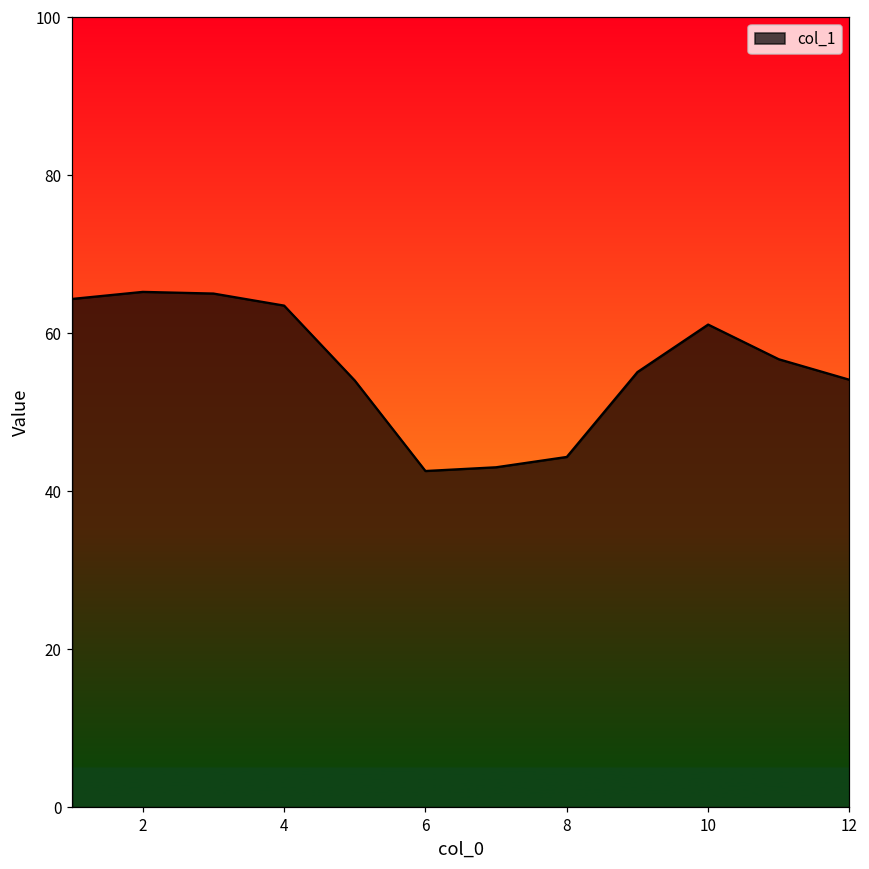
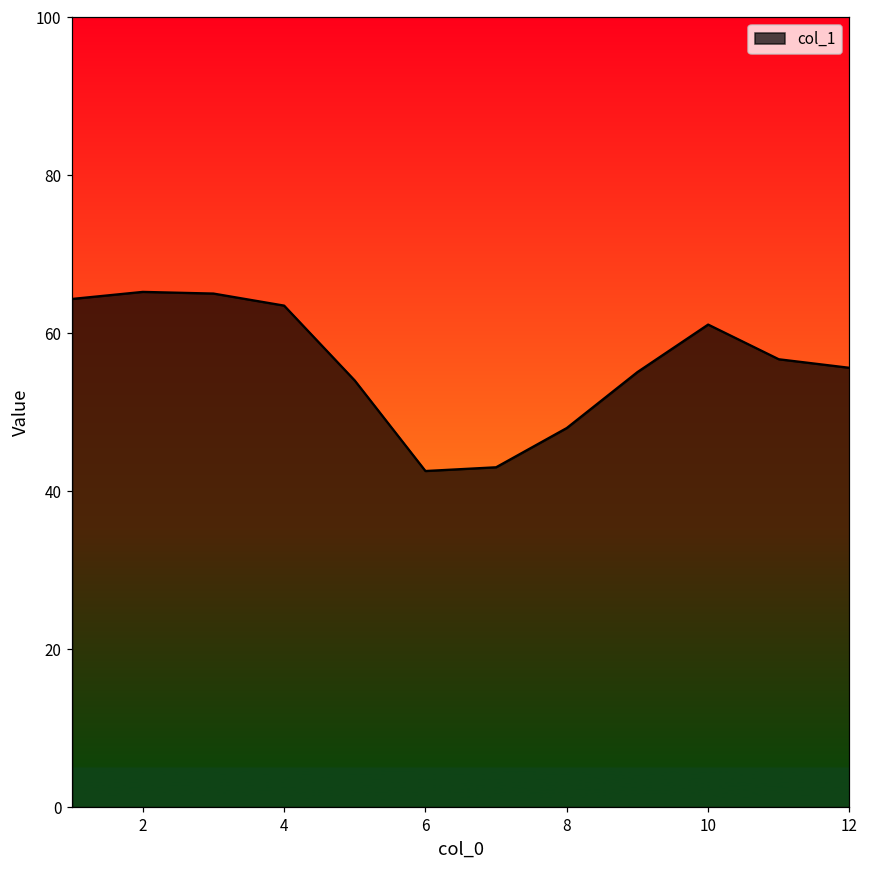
  {
    "2": 65,
    "4": 63,
    "6": 43,
-   "8": 44,
+   "8": 48,
    "10": 61,
-   "12": 54
+   "12": 56
  }
